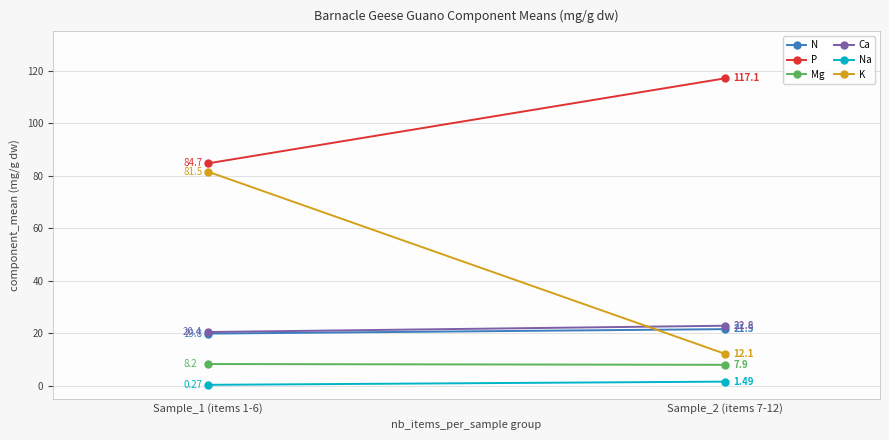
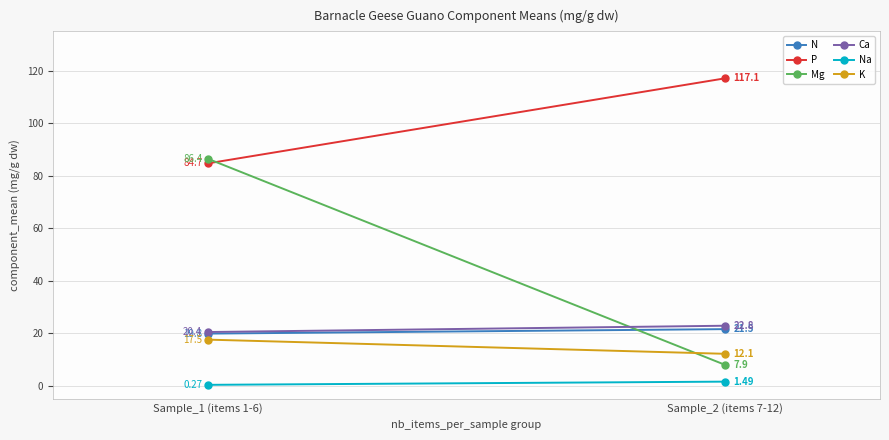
  {
    "P": {
      "Sample_2 (items 7-12)": 117.1
    },
    "Mg": {
-     "Sample_1 (items 1-6)": 8.2,
+     "Sample_1 (items 1-6)": 86.4,
      "Sample_2 (items 7-12)": 7.9
    },
    "Na": {
      "Sample_1 (items 1-6)": 0.27,
      "Sample_2 (items 7-12)": 1.49
    },
    "K": {
-     "Sample_1 (items 1-6)": 81.5,
+     "Sample_1 (items 1-6)": 17.5,
      "Sample_2 (items 7-12)": 12.1
    }
  }
